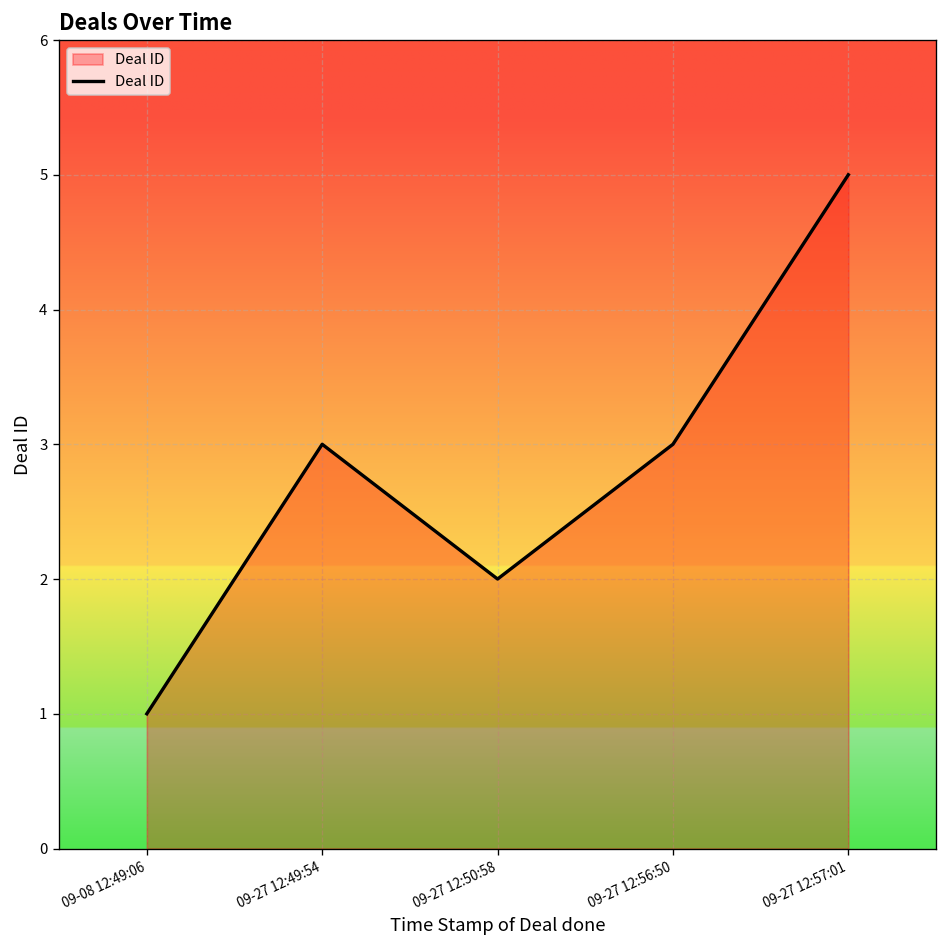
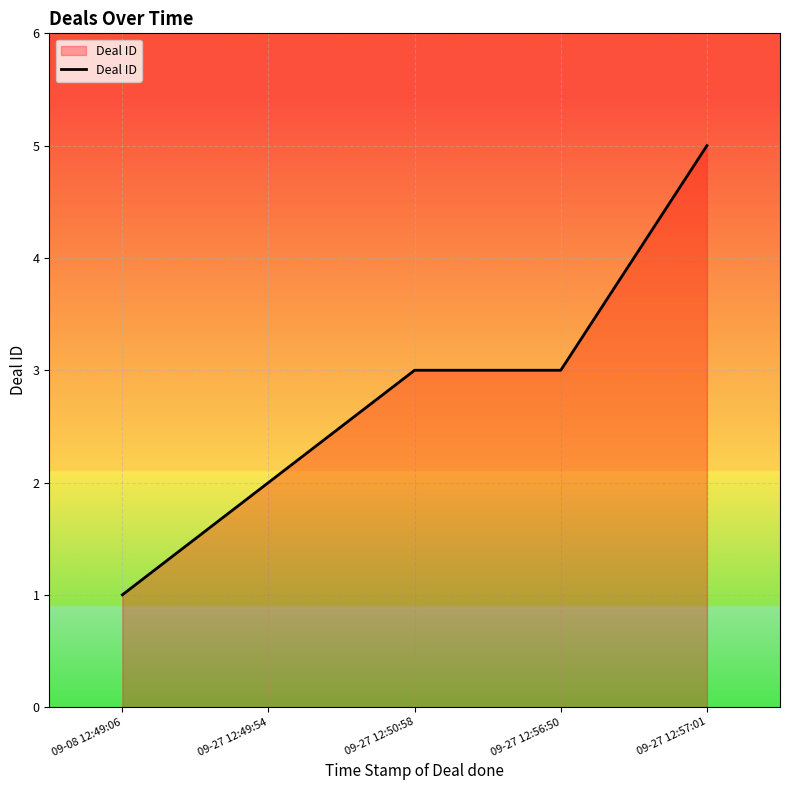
  {
    "09-08 12:49:06": 1,
-   "09-27 12:49:54": 3,
-   "09-27 12:50:58": 2,
+   "09-27 12:49:54": 2,
+   "09-27 12:50:58": 3,
    "09-27 12:56:50": 3,
    "09-27 12:57:01": 5
  }
